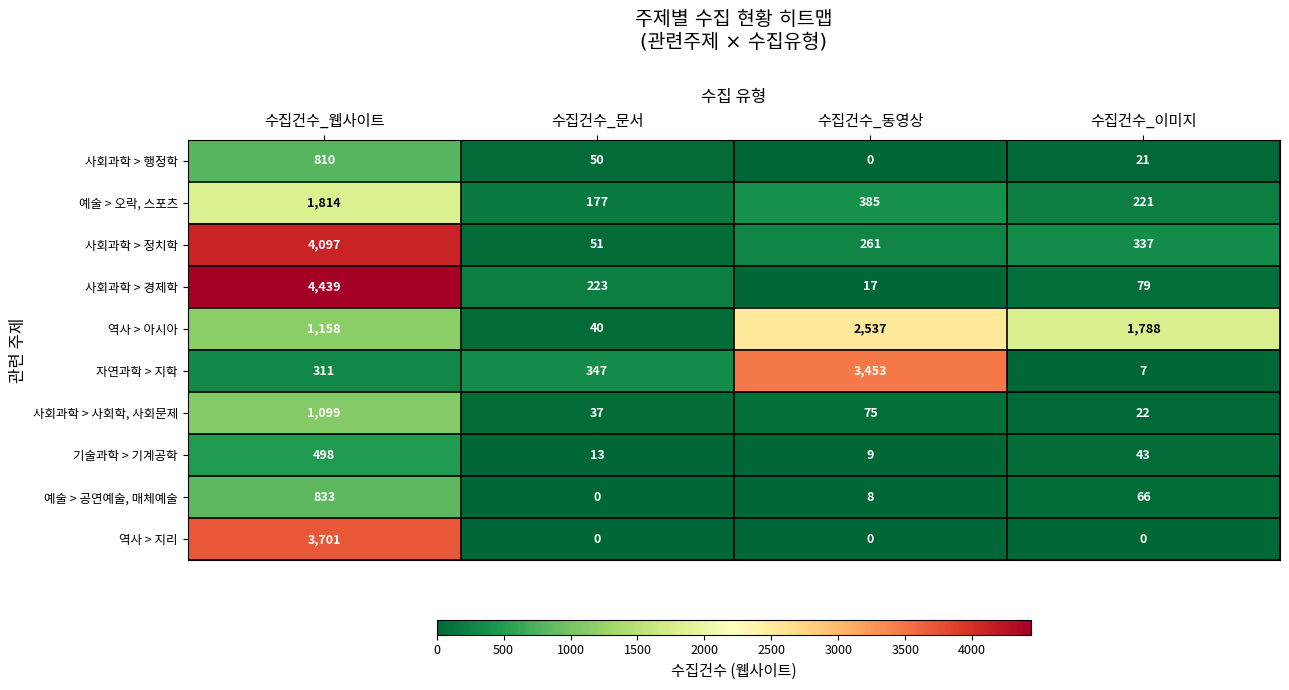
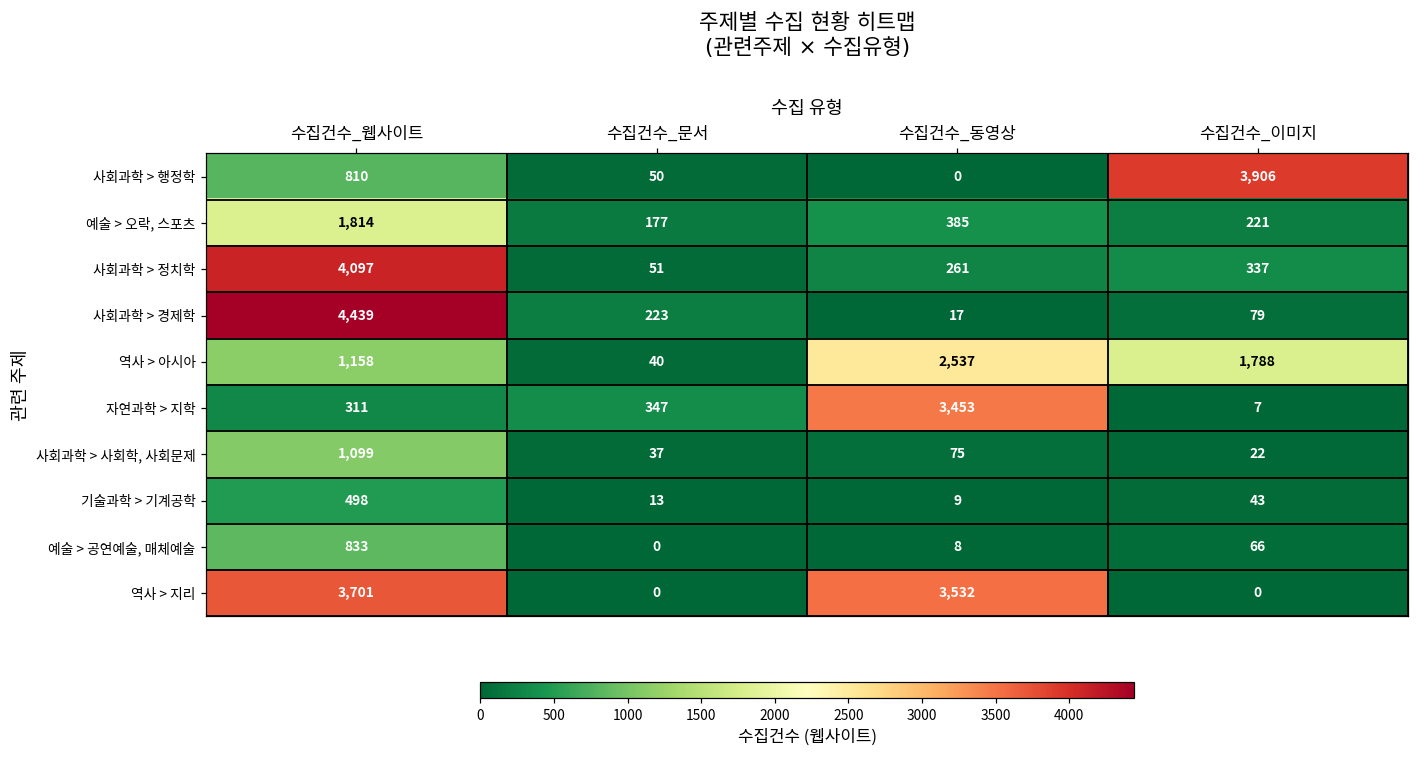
  {
    "사회과학 > 행정학": {
      "수집건수_웹사이트": "810",
      "수집건수_문서": "50",
      "수집건수_동영상": "0",
-     "수집건수_이미지": "21"
+     "수집건수_이미지": "3,906"
    },
    "예술 > 오락, 스포츠": {
      "수집건수_웹사이트": "1,814",
      "수집건수_문서": "177",
      "수집건수_동영상": "385",
      "수집건수_이미지": "221"
    },
    "사회과학 > 정치학": {
      "수집건수_웹사이트": "4,097",
      "수집건수_문서": "51",
      "수집건수_동영상": "261",
      "수집건수_이미지": "337"
    },
    "사회과학 > 경제학": {
      "수집건수_웹사이트": "4,439",
      "수집건수_문서": "223",
      "수집건수_동영상": "17",
      "수집건수_이미지": "79"
    },
    "역사 > 아시아": {
      "수집건수_웹사이트": "1,158",
      "수집건수_문서": "40",
      "수집건수_동영상": "2,537",
      "수집건수_이미지": "1,788"
    },
    "자연과학 > 지학": {
      "수집건수_웹사이트": "311",
      "수집건수_문서": "347",
      "수집건수_동영상": "3,453",
      "수집건수_이미지": "7"
    },
    "사회과학 > 사회학, 사회문제": {
      "수집건수_웹사이트": "1,099",
      "수집건수_문서": "37",
      "수집건수_동영상": "75",
      "수집건수_이미지": "22"
    },
    "기술과학 > 기계공학": {
      "수집건수_웹사이트": "498",
      "수집건수_문서": "13",
      "수집건수_동영상": "9",
      "수집건수_이미지": "43"
    },
    "예술 > 공연예술, 매체예술": {
      "수집건수_웹사이트": "833",
      "수집건수_문서": "0",
      "수집건수_동영상": "8",
      "수집건수_이미지": "66"
    },
    "역사 > 지리": {
      "수집건수_웹사이트": "3,701",
      "수집건수_문서": "0",
-     "수집건수_동영상": "0",
+     "수집건수_동영상": "3,532",
      "수집건수_이미지": "0"
    }
  }
